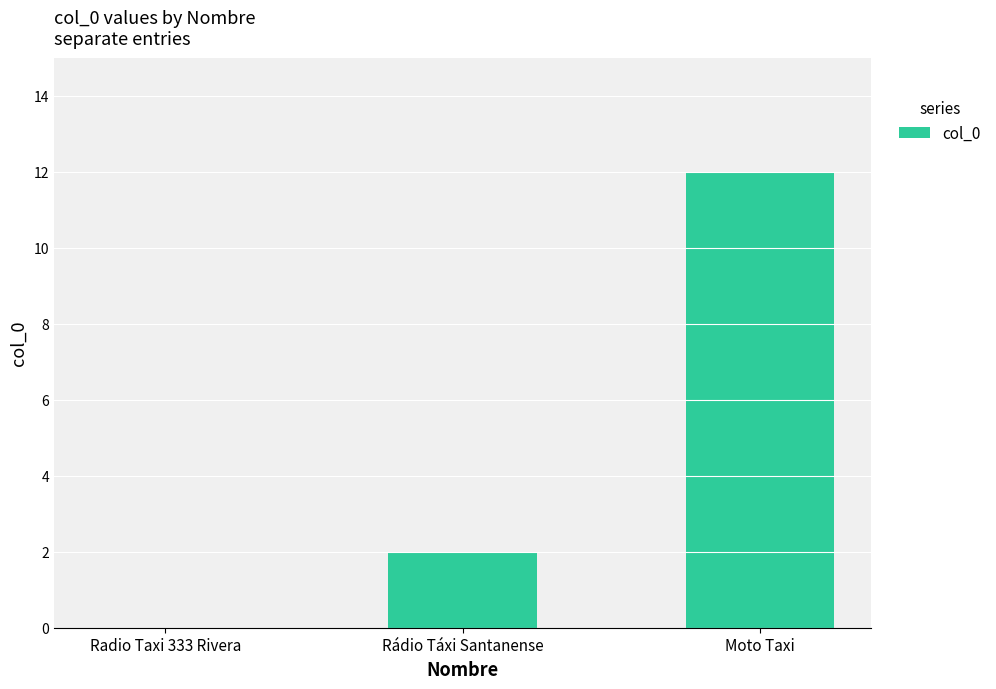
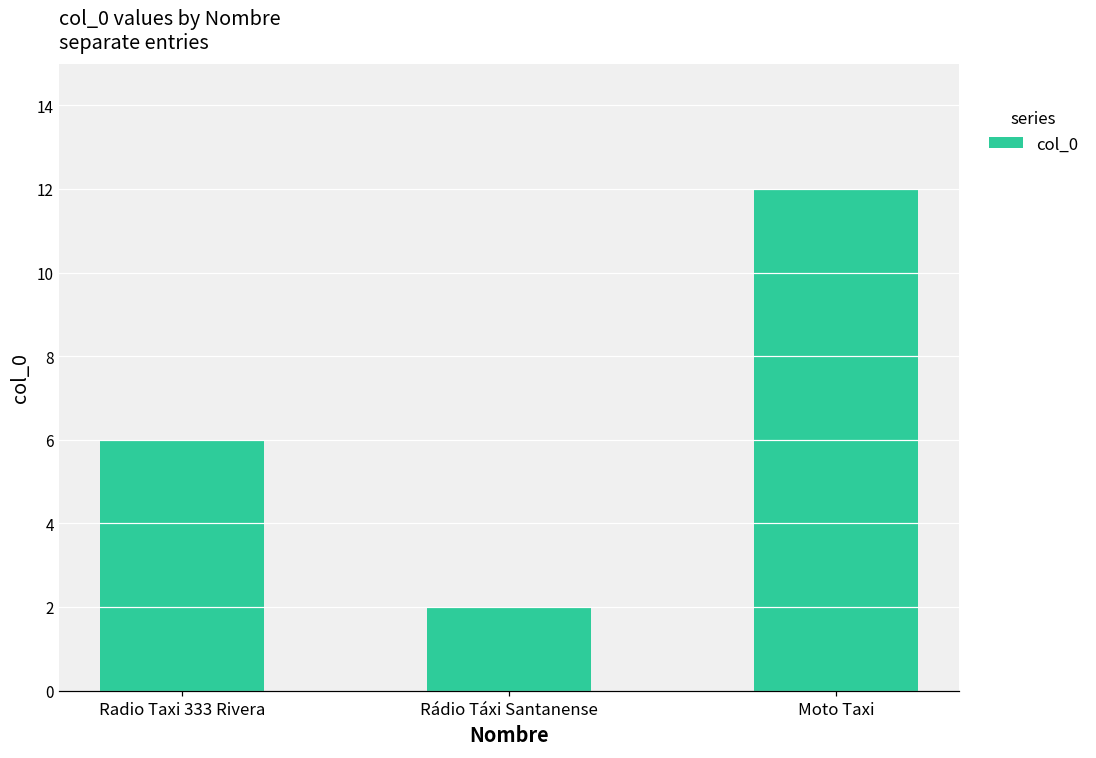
  {
-   "Radio Taxi 333 Rivera": 0,
+   "Radio Taxi 333 Rivera": 6,
    "Rádio Táxi Santanense": 2,
    "Moto Taxi": 12
  }
